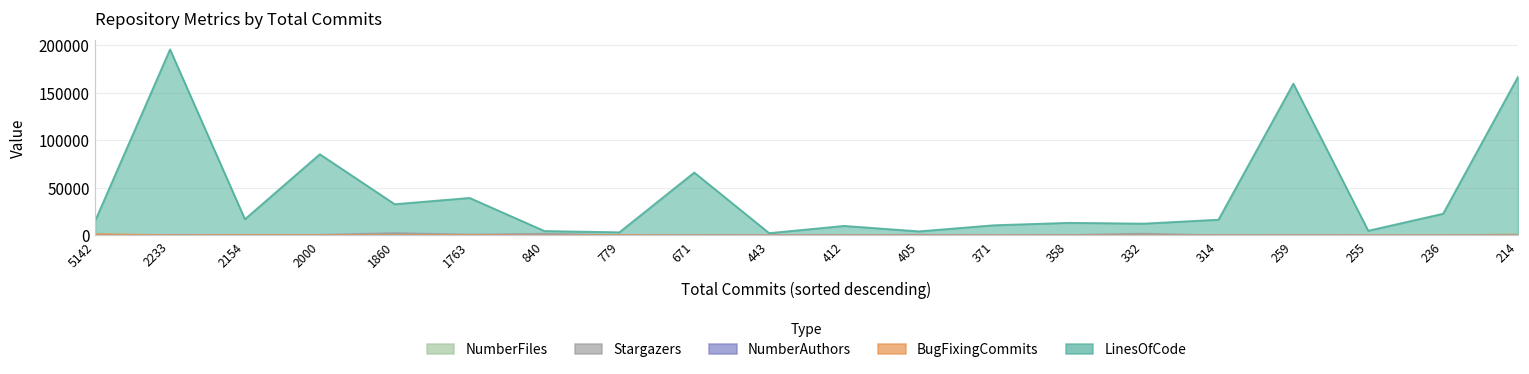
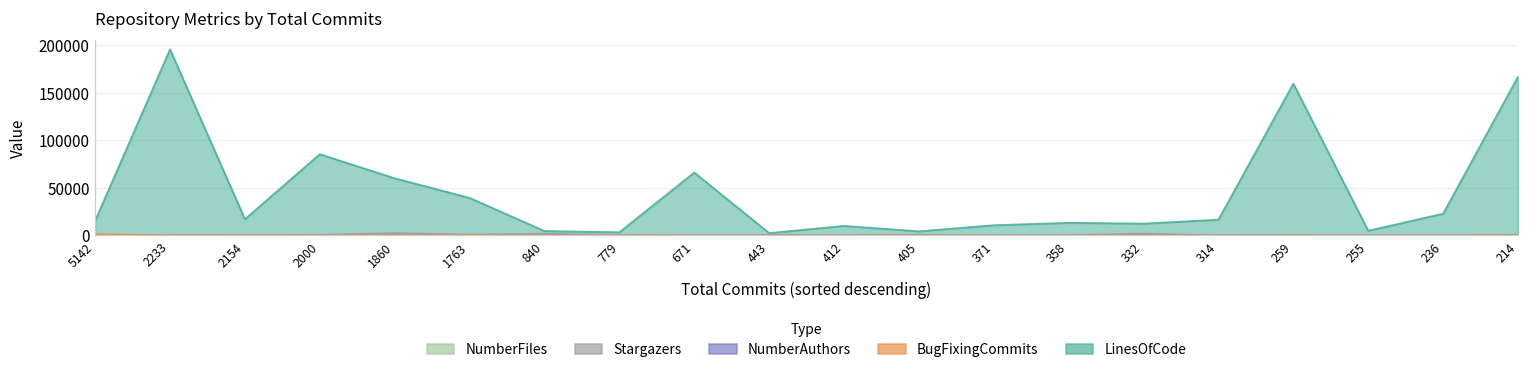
  {
    "LinesOfCode": {
      "5142": 20000,
      "2233": 200000,
      "2154": 20000,
      "2000": 90000,
-     "1860": 30000,
+     "1860": 60000,
      "1763": 40000,
      "779": 0,
      "671": 70000,
      "412": 10000,
      "405": 0,
      "371": 10000,
      "358": 10000,
      "332": 10000,
      "314": 20000,
      "259": 160000,
      "255": 0,
      "236": 20000,
      "214": 170000
    }
  }
